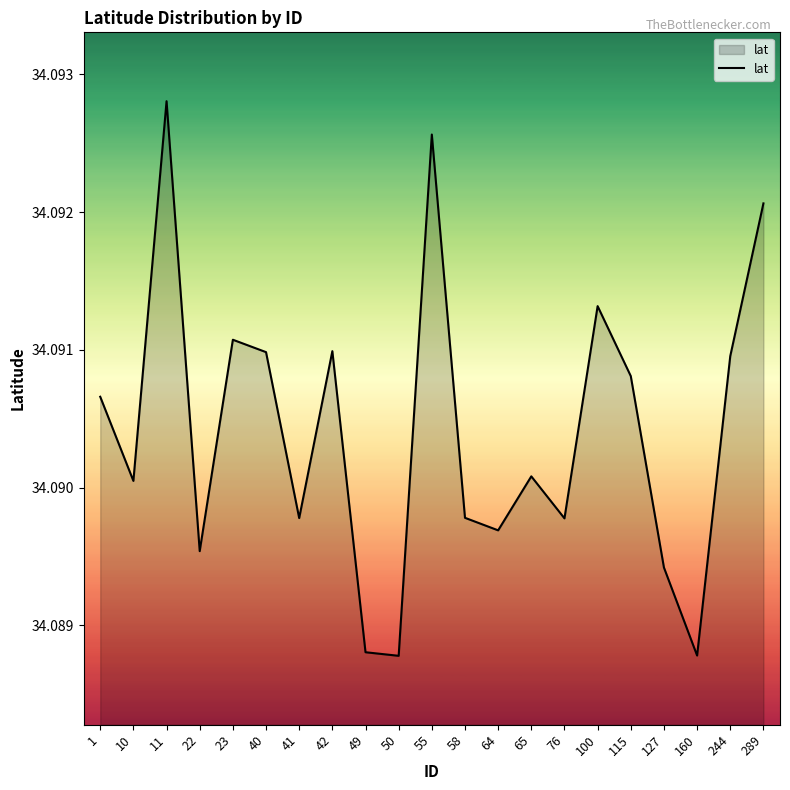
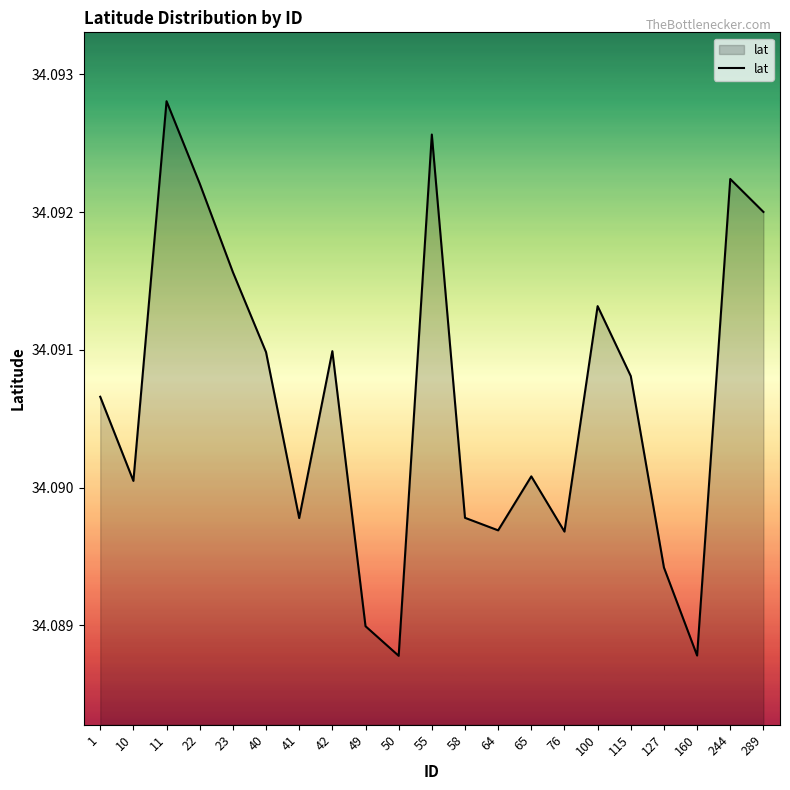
  {
    "1": 34.09066,
    "10": 34.09005,
    "11": 34.09281,
-   "22": 34.08954,
-   "23": 34.09107,
+   "22": 34.09221,
+   "23": 34.09157,
    "40": 34.09098,
    "41": 34.08978,
    "42": 34.09099,
-   "49": 34.08881,
+   "49": 34.08899,
    "50": 34.08878,
    "55": 34.09256,
    "58": 34.08978,
    "64": 34.08969,
    "65": 34.09008,
-   "76": 34.08978,
+   "76": 34.08968,
    "100": 34.09132,
    "115": 34.09081,
    "127": 34.08942,
    "160": 34.08878,
-   "244": 34.09096,
-   "289": 34.09206
+   "244": 34.09224,
+   "289": 34.09200
  }
